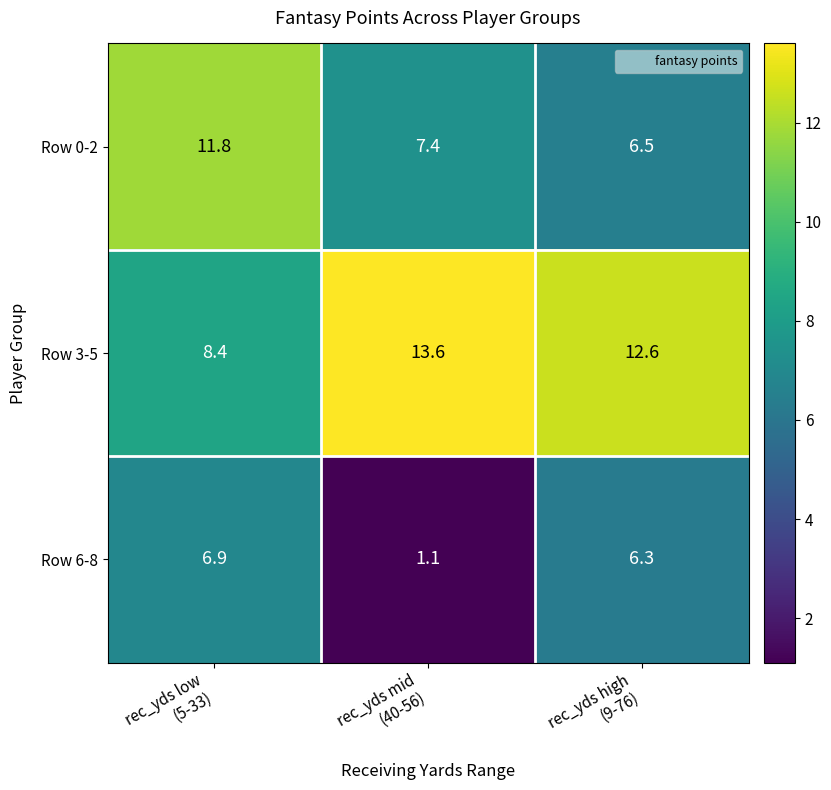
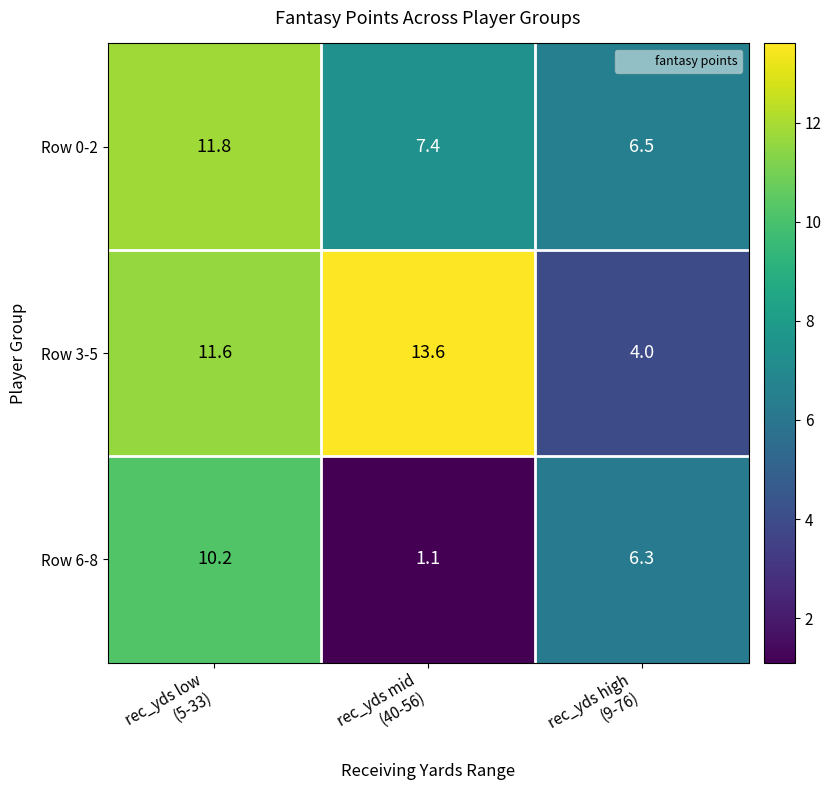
  {
    "Row 0-2": {
      "rec_yds low (5-33)": 11.8,
      "rec_yds mid (40-56)": 7.4,
      "rec_yds high (9-76)": 6.5
    },
    "Row 3-5": {
-     "rec_yds low (5-33)": 8.4,
+     "rec_yds low (5-33)": 11.6,
      "rec_yds mid (40-56)": 13.6,
-     "rec_yds high (9-76)": 12.6
+     "rec_yds high (9-76)": 4.0
    },
    "Row 6-8": {
-     "rec_yds low (5-33)": 6.9,
+     "rec_yds low (5-33)": 10.2,
      "rec_yds mid (40-56)": 1.1,
      "rec_yds high (9-76)": 6.3
    }
  }
